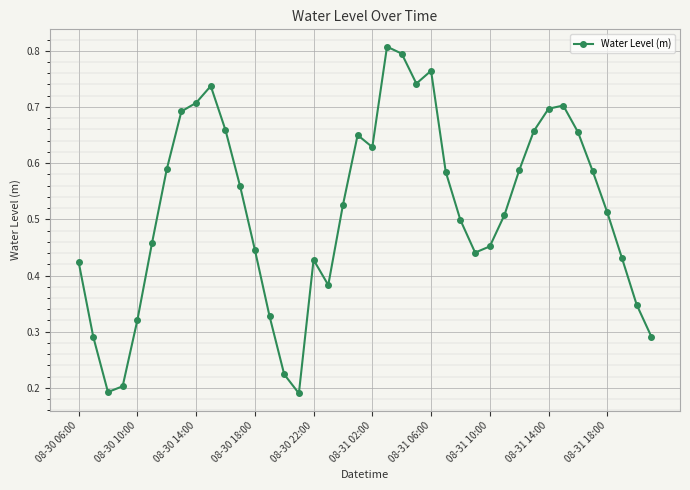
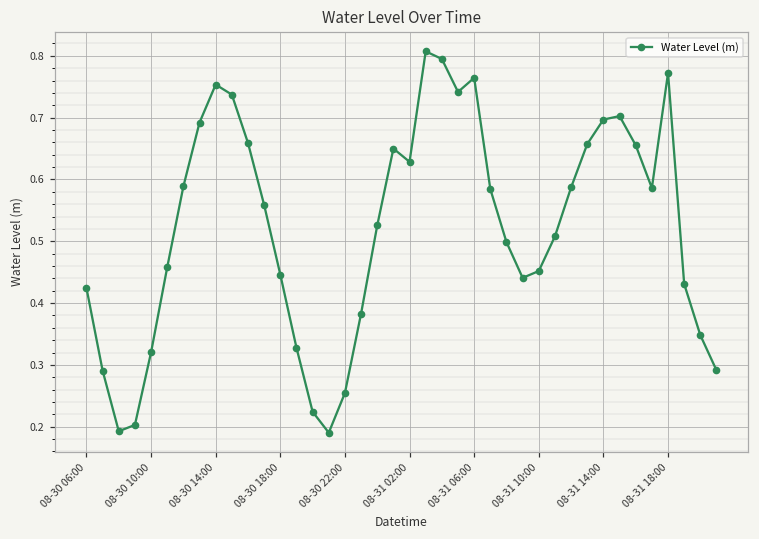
  {
    "08-30 06:00": 0.42,
    "08-30 10:00": 0.32,
-   "08-30 14:00": 0.71,
+   "08-30 14:00": 0.75,
    "08-30 18:00": 0.45,
-   "08-30 22:00": 0.43,
+   "08-30 22:00": 0.25,
    "08-31 02:00": 0.63,
    "08-31 06:00": 0.76,
    "08-31 10:00": 0.45,
    "08-31 14:00": 0.70,
-   "08-31 18:00": 0.51
+   "08-31 18:00": 0.77
  }
